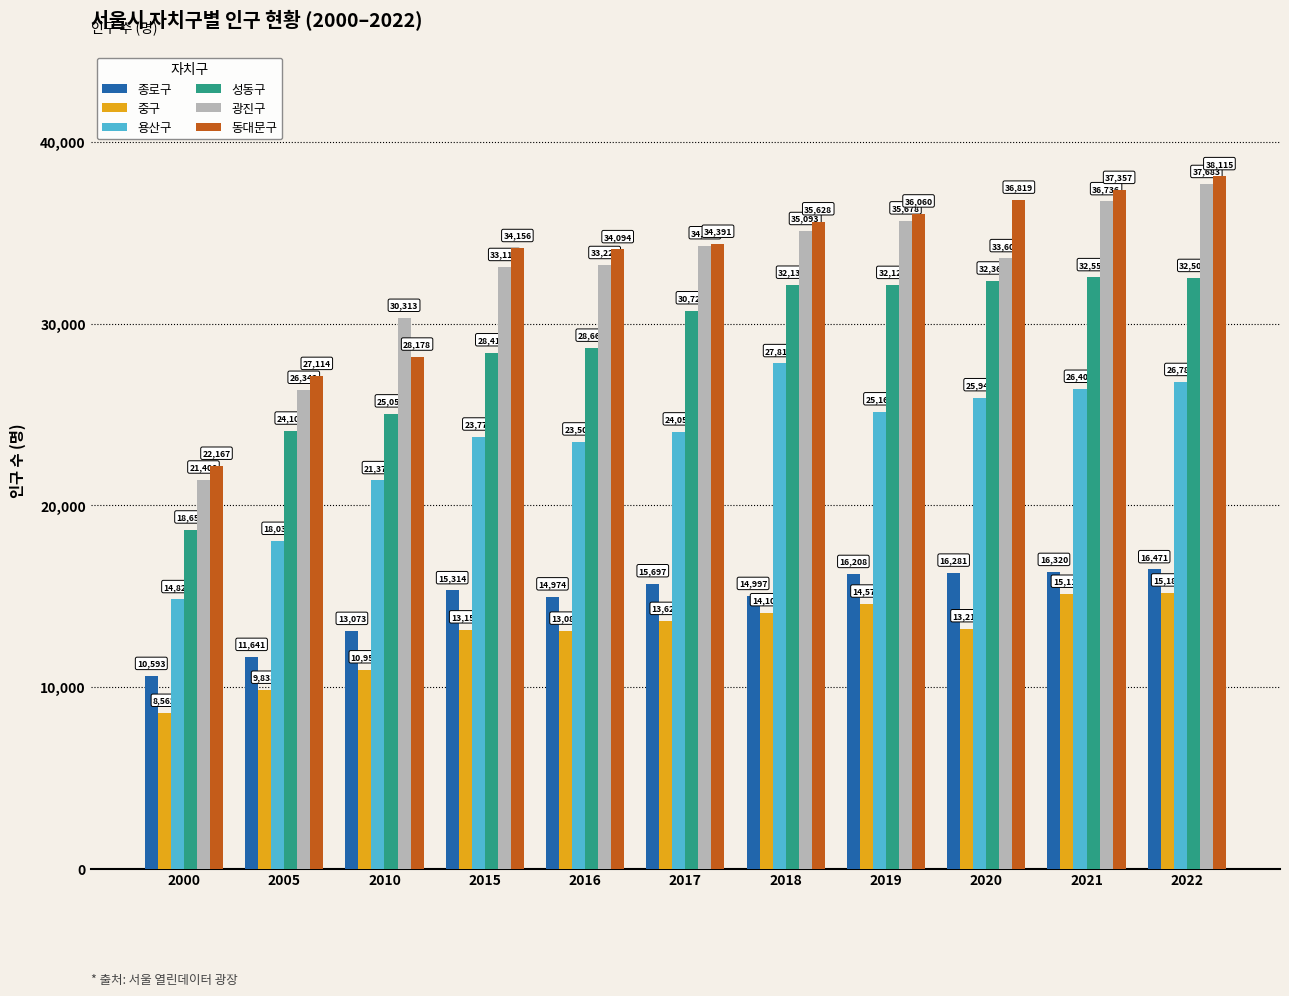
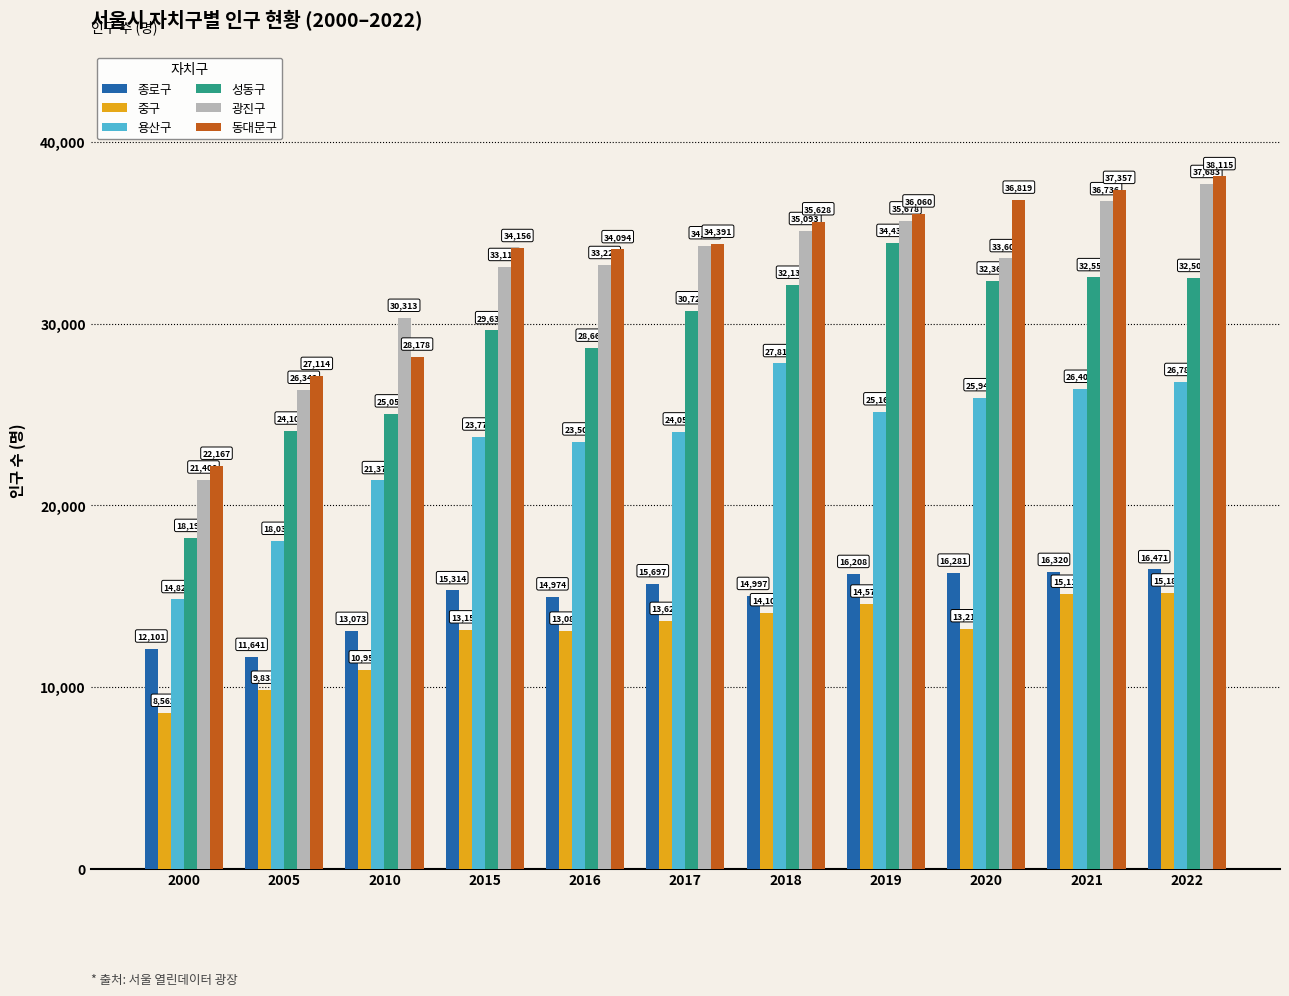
  {
    "종로구": {
-     "2000": "10,593"
+     "2000": "12,101"
    },
    "성동구": {
-     "2000": "18,657",
-     "2015": "28,415",
-     "2019": "32,125"
+     "2000": "18,192",
+     "2015": "29,632",
+     "2019": "34,438"
    }
  }
